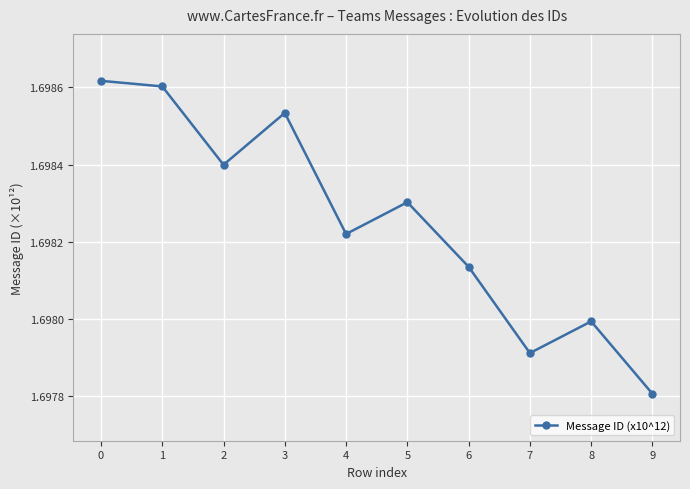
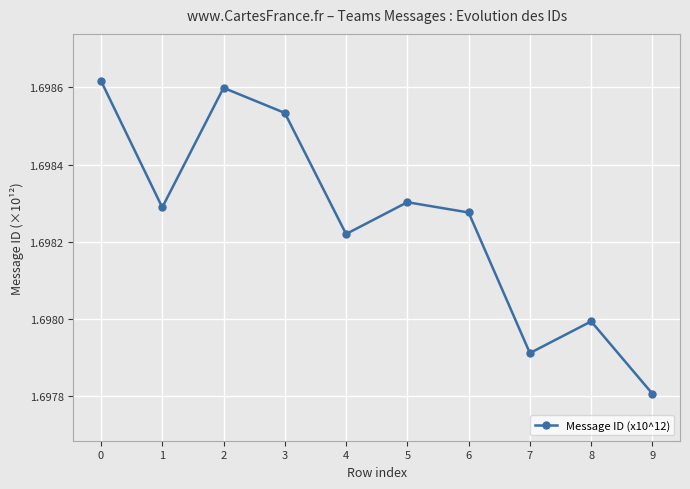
  {
    "0": 1.69862,
-   "1": 1.69860,
-   "2": 1.69840,
+   "1": 1.69829,
+   "2": 1.69860,
    "3": 1.69853,
    "4": 1.69822,
    "5": 1.69830,
-   "6": 1.69814,
+   "6": 1.69828,
    "7": 1.69791,
    "8": 1.69799,
    "9": 1.69781
  }
